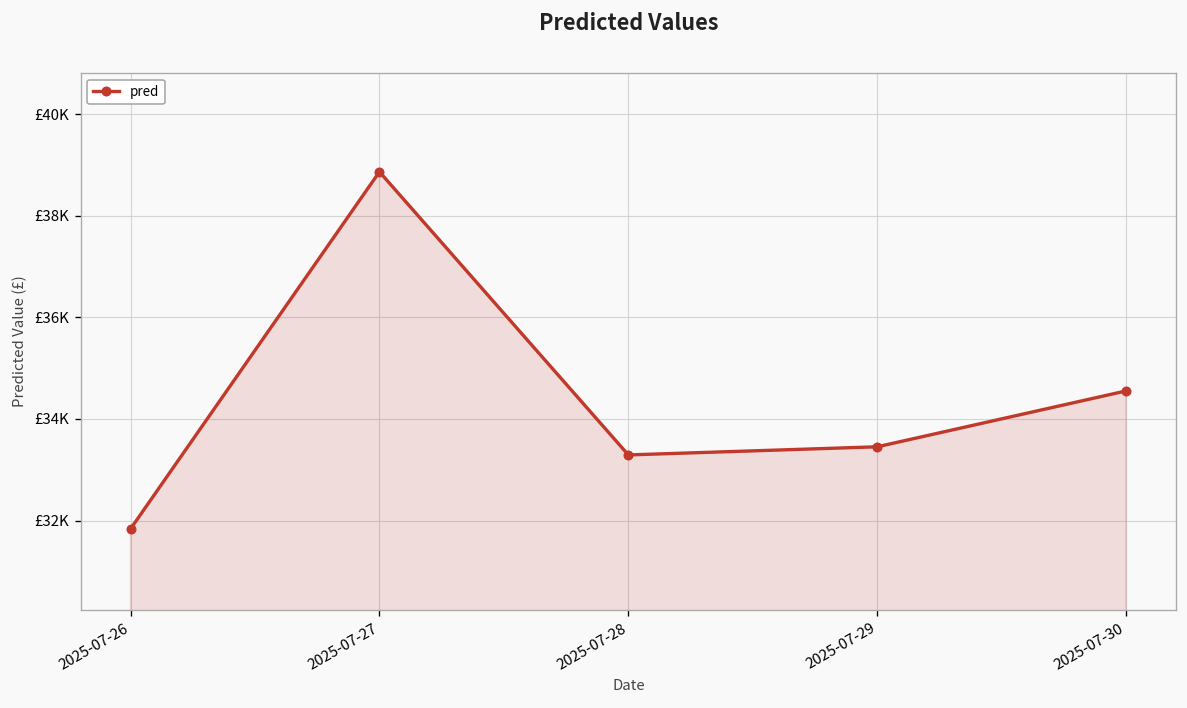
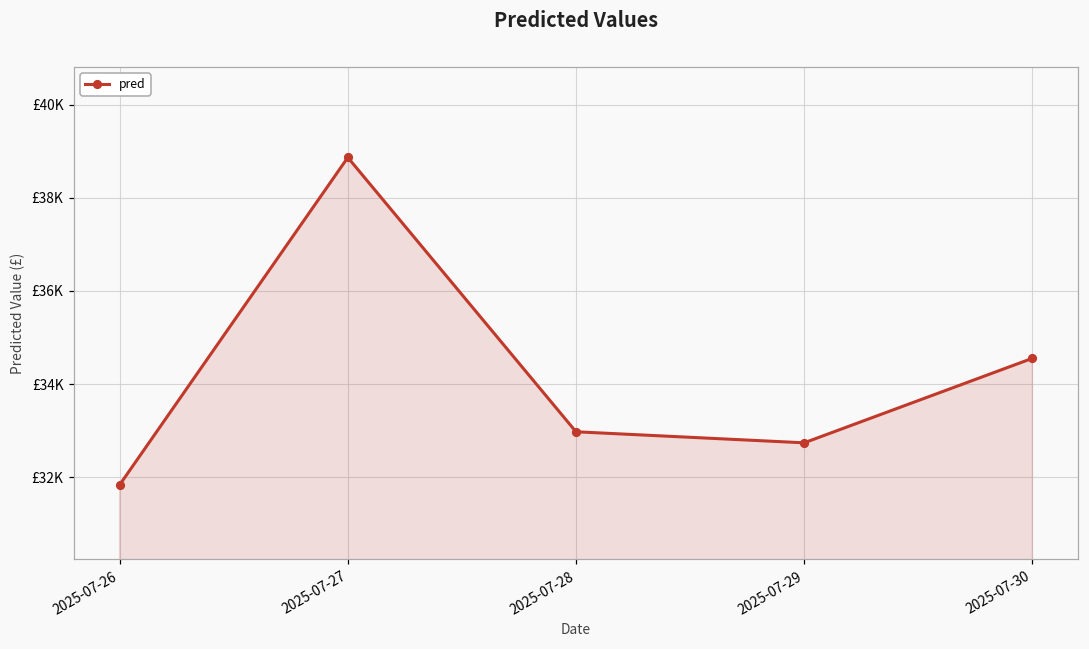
  {
    "2025-07-26": "£31800",
    "2025-07-27": "£38900",
-   "2025-07-28": "£33300",
-   "2025-07-29": "£33500",
+   "2025-07-28": "£33000",
+   "2025-07-29": "£32700",
    "2025-07-30": "£34600"
  }
